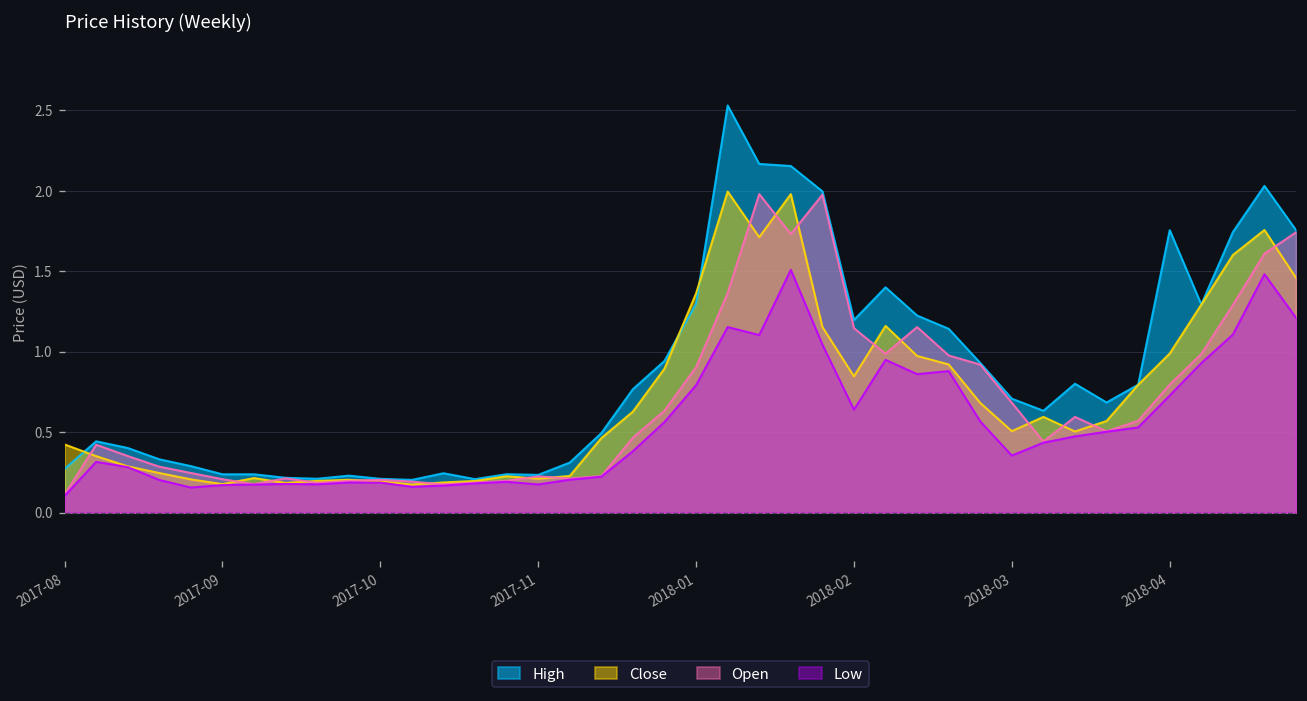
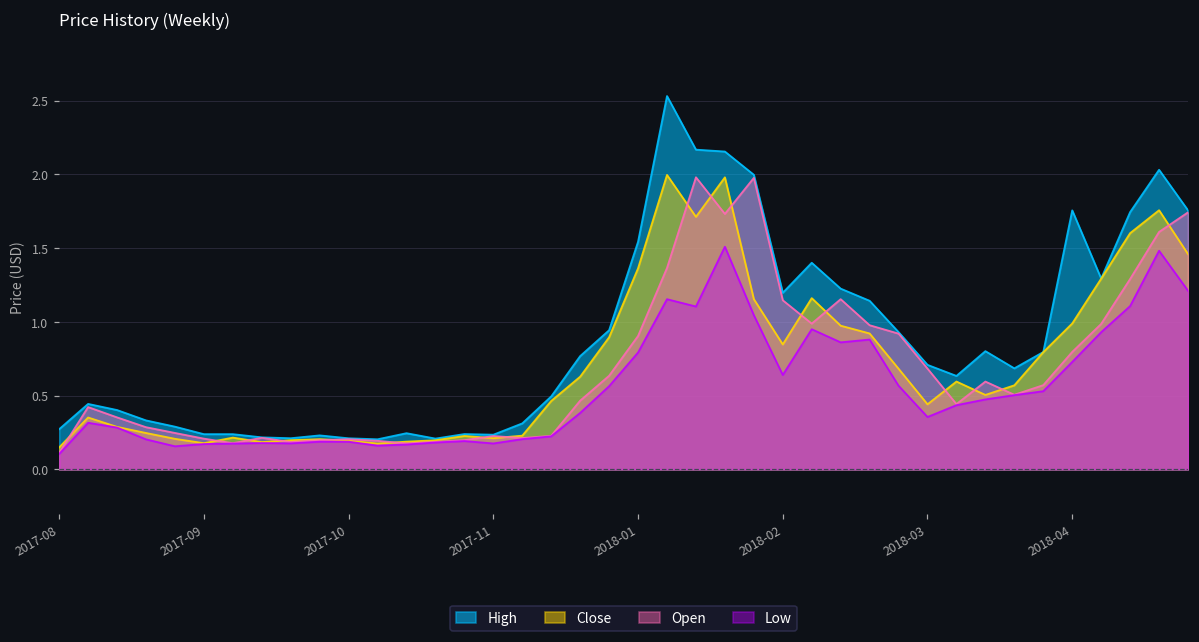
  {
    "High": {
      "2017-08": 0.27,
      "2017-09": 0.24,
-     "2018-01": 1.30,
+     "2018-01": 1.54,
      "2018-02": 1.20,
      "2018-03": 0.71,
      "2018-04": 1.76
    },
    "Close": {
-     "2017-08": 0.42,
+     "2017-08": 0.15,
      "2018-01": 1.36,
      "2018-02": 0.85,
-     "2018-03": 0.51,
+     "2018-03": 0.44,
      "2018-04": 0.99
    },
    "Open": {
      "2017-09": 0.21,
      "2018-01": 0.90,
      "2018-02": 1.15,
      "2018-03": 0.68,
      "2018-04": 0.80
    },
    "Low": {
      "2017-11": 0.18,
      "2018-01": 0.79,
      "2018-02": 0.64,
      "2018-03": 0.35,
      "2018-04": 0.73
    }
  }
